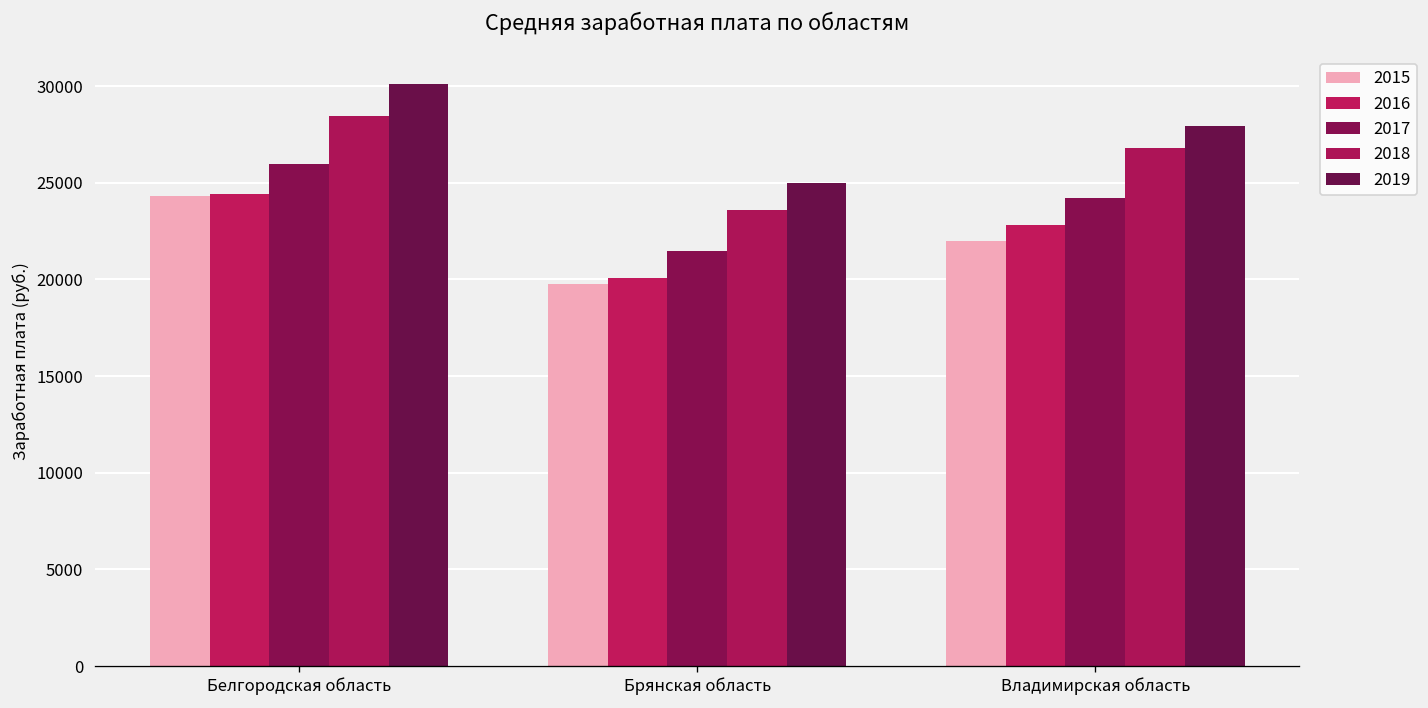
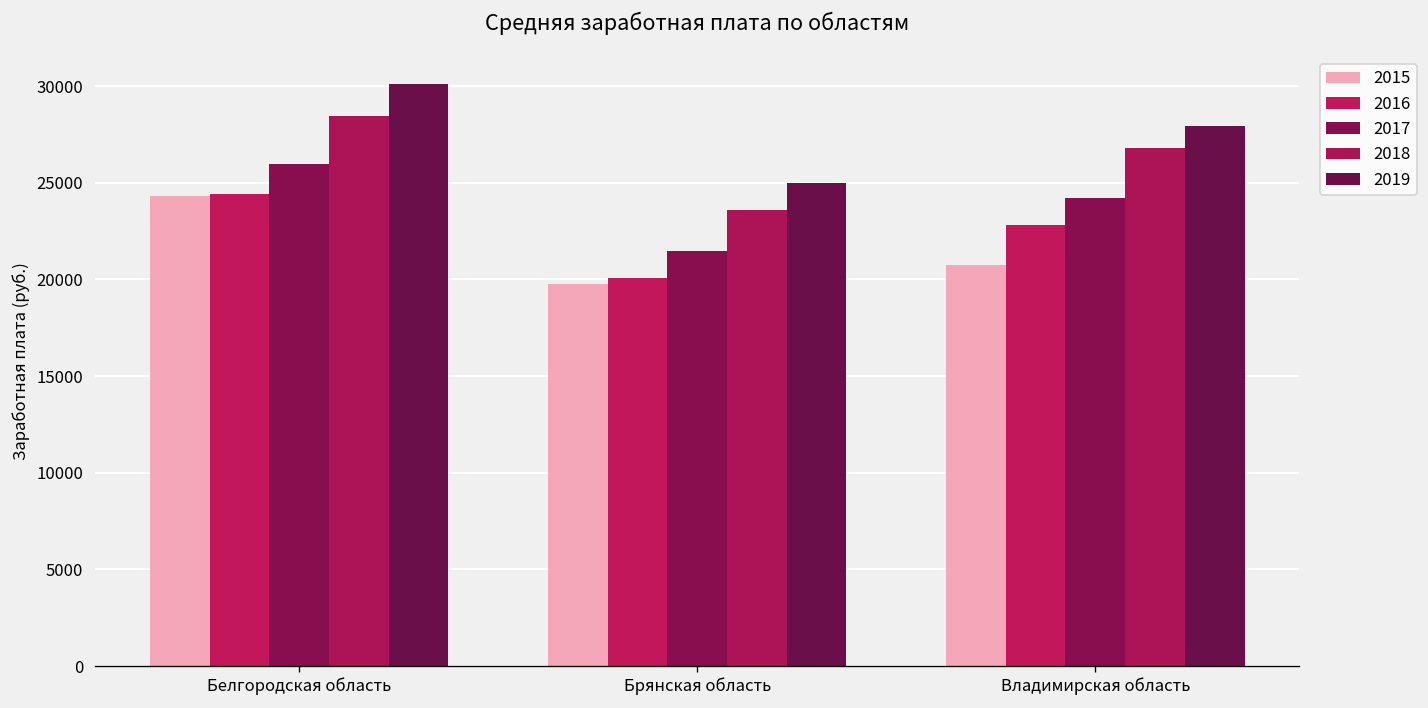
  {
    "2015": {
      "Белгородская область": 24300,
      "Брянская область": 19800,
-     "Владимирская область": 22000
+     "Владимирская область": 20700
    }
  }
